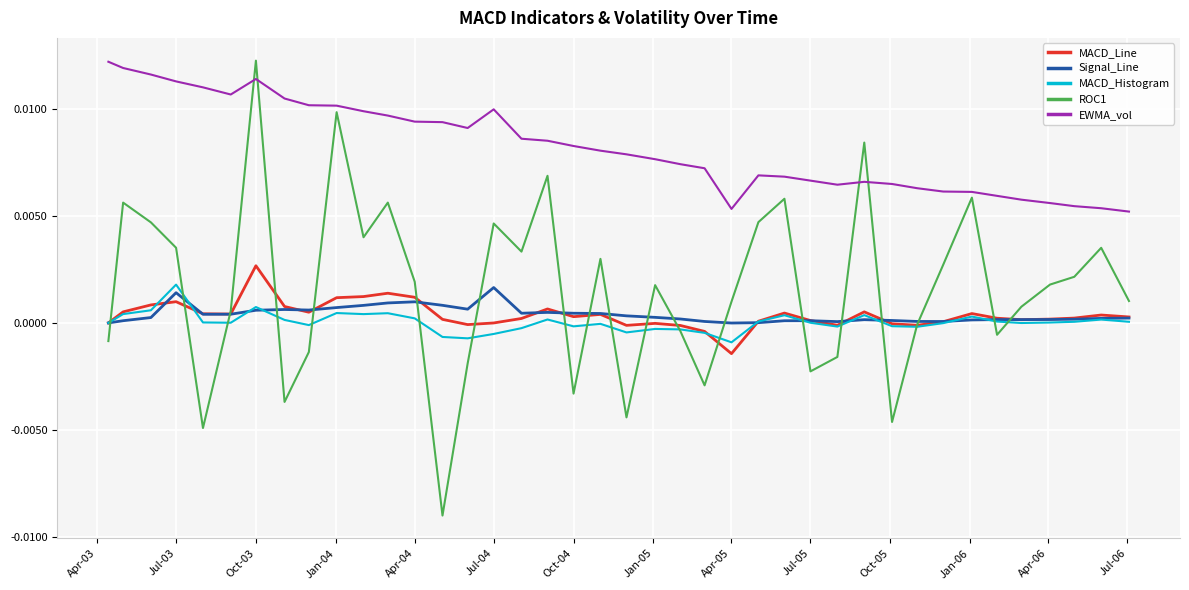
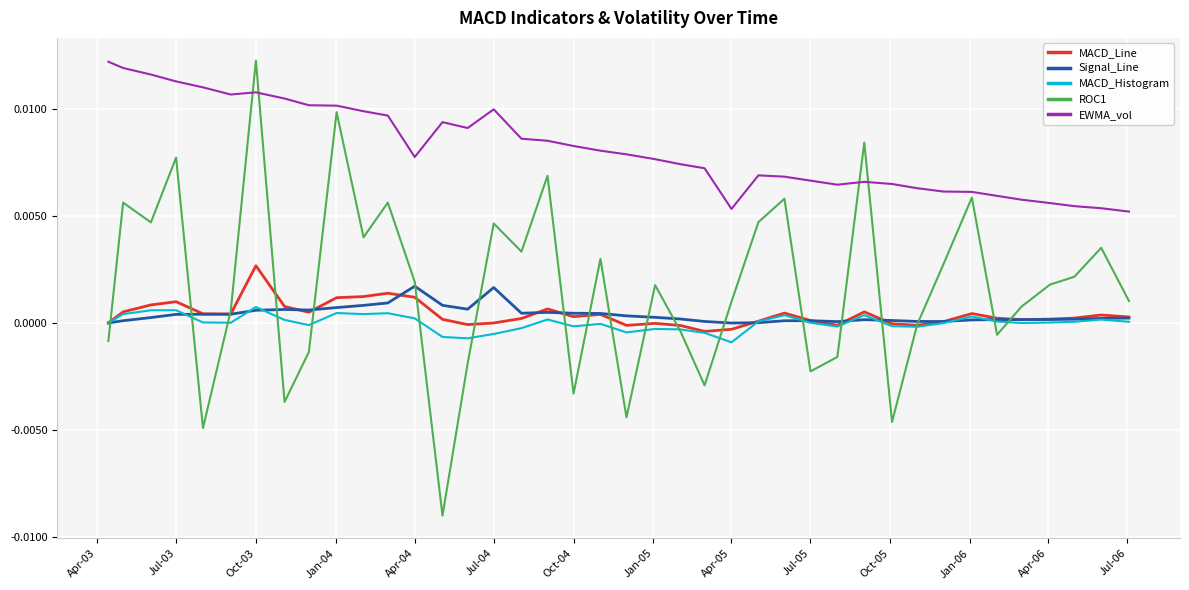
  {
    "MACD_Line": {
      "Jul-03": 0.0010,
      "Oct-03": 0.0027,
      "Apr-04": 0.0012,
      "Jul-04": 0.0000,
      "Oct-04": 0.0003,
-     "Apr-05": -0.0014
+     "Apr-05": -0.0003
    },
    "Signal_Line": {
-     "Jul-03": 0.0014,
+     "Jul-03": 0.0004,
      "Oct-03": 0.0006,
-     "Apr-04": 0.0010,
+     "Apr-04": 0.0017,
      "Jul-04": 0.0017,
      "Oct-04": 0.0005,
      "Apr-05": 0.0000
    },
    "MACD_Histogram": {
-     "Jul-03": 0.0018,
+     "Jul-03": 0.0006,
      "Oct-03": 0.0007,
      "Apr-04": 0.0002,
      "Jul-04": -0.0005,
      "Oct-04": -0.0002,
      "Apr-05": -0.0009
    },
    "ROC1": {
-     "Jul-03": 0.0035,
+     "Jul-03": 0.0077,
      "Oct-03": 0.0123,
      "Apr-04": 0.0019,
      "Jul-04": 0.0047,
      "Oct-04": -0.0033,
      "Apr-05": 0.0010,
      "Jul-05": -0.0023
    },
    "EWMA_vol": {
      "Jul-03": 0.0113,
-     "Oct-03": 0.0114,
-     "Apr-04": 0.0094,
+     "Oct-03": 0.0108,
+     "Apr-04": 0.0078,
      "Jul-04": 0.0100,
      "Oct-04": 0.0083,
      "Apr-05": 0.0053,
      "Jul-05": 0.0067
    }
  }
